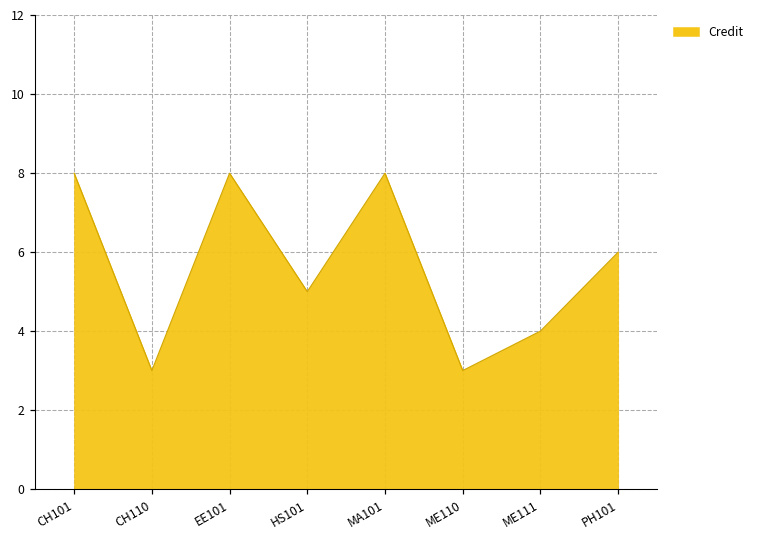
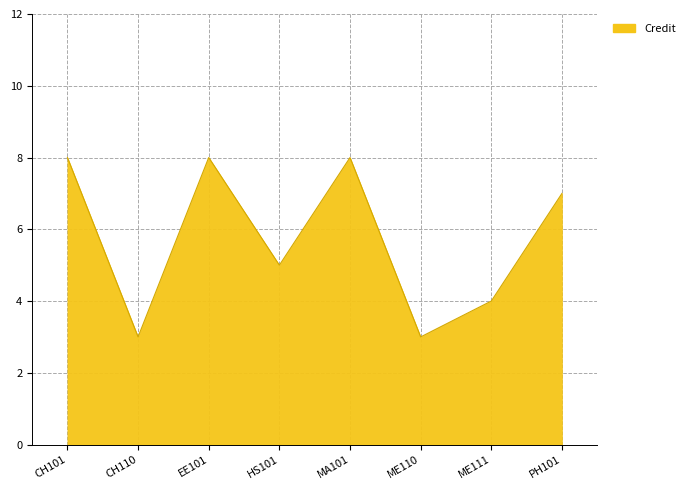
  {
    "CH101": 8,
    "CH110": 3,
    "EE101": 8,
    "HS101": 5,
    "MA101": 8,
    "ME110": 3,
    "ME111": 4,
-   "PH101": 6
+   "PH101": 7
  }
